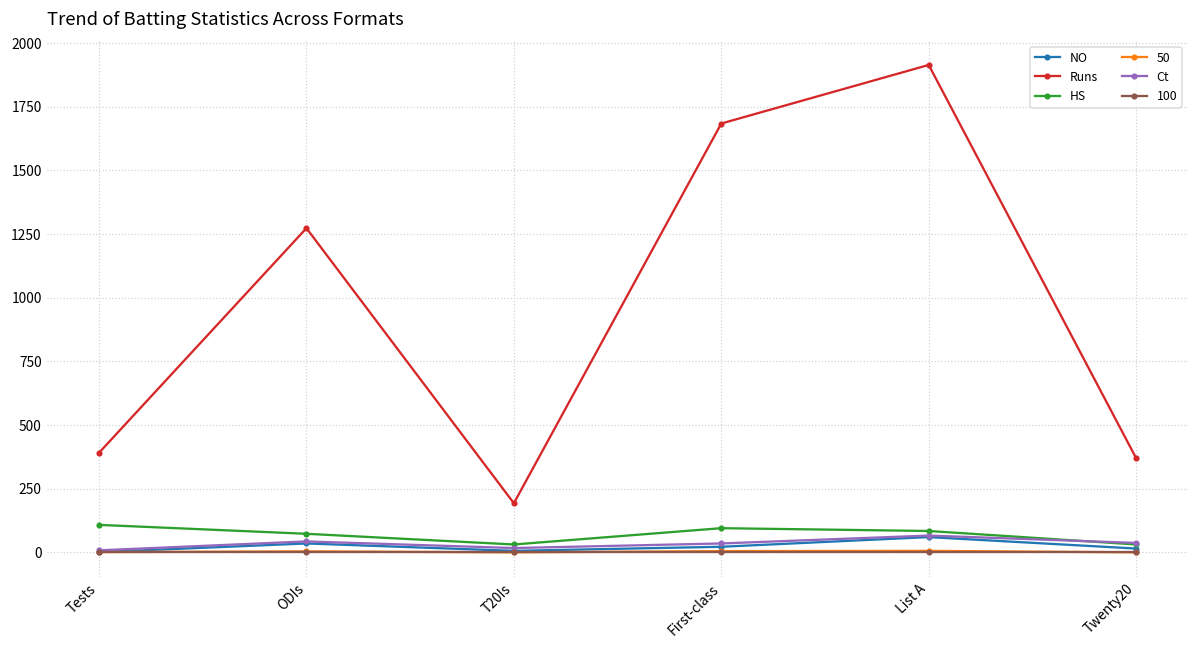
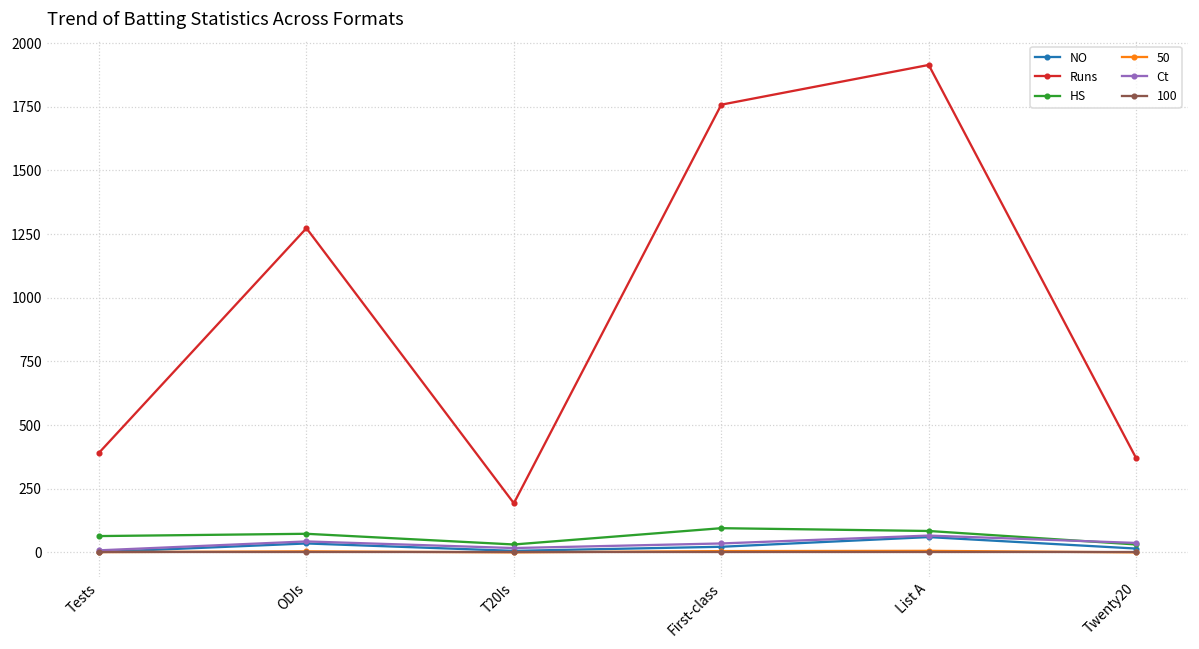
  {
    "NO": {
      "First-class": 20,
      "Twenty20": 20
    },
    "Runs": {
      "Tests": 390,
      "ODIs": 1270,
      "T20Is": 190,
-     "First-class": 1680,
+     "First-class": 1760,
      "List A": 1910,
      "Twenty20": 370
    },
    "HS": {
-     "Tests": 110,
+     "Tests": 60,
      "ODIs": 70,
      "T20Is": 30,
      "First-class": 100,
      "List A": 80
    },
    "Ct": {
      "T20Is": 20,
      "First-class": 40
    }
  }
